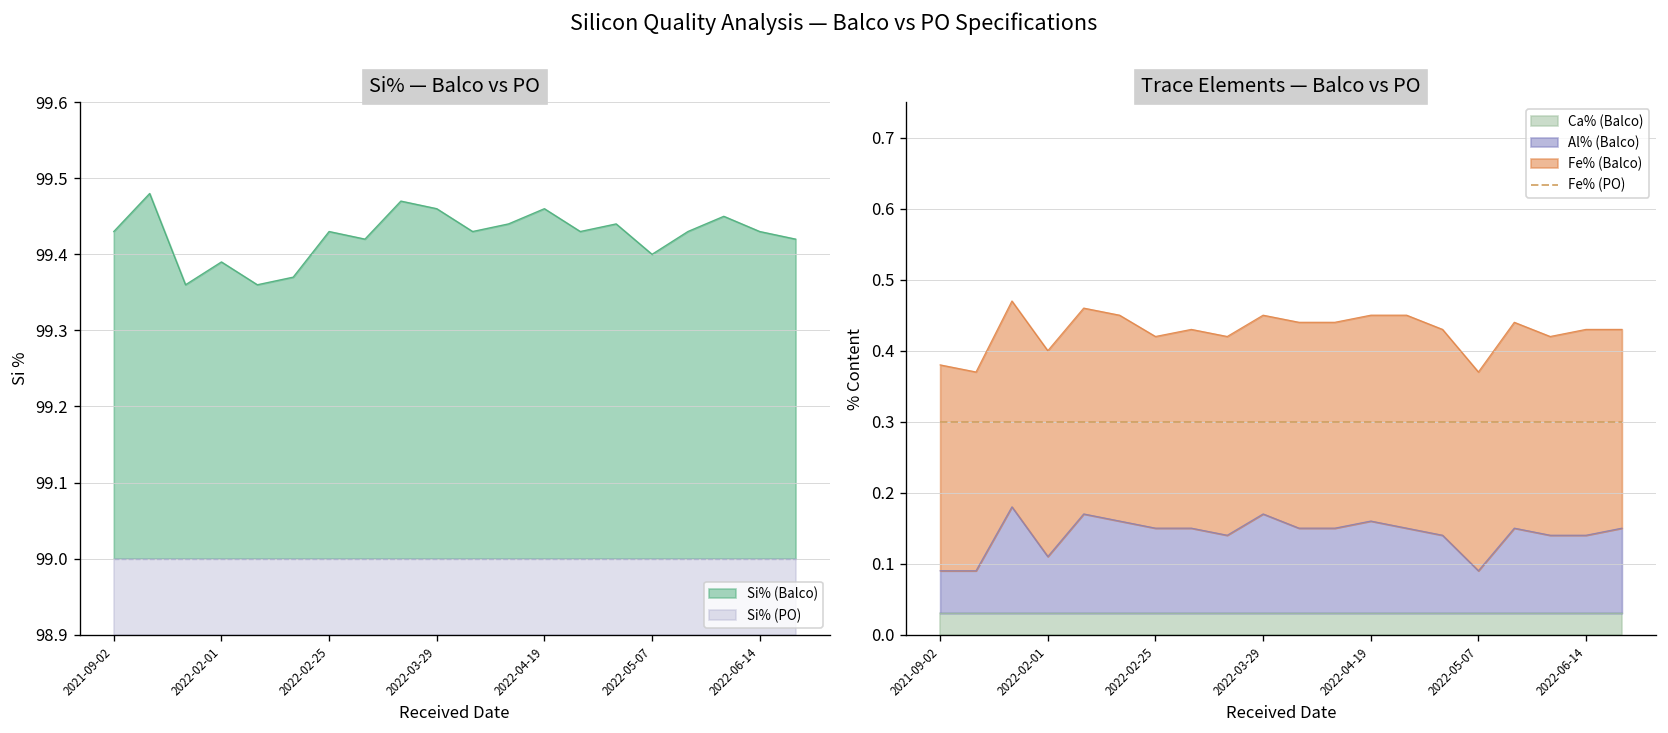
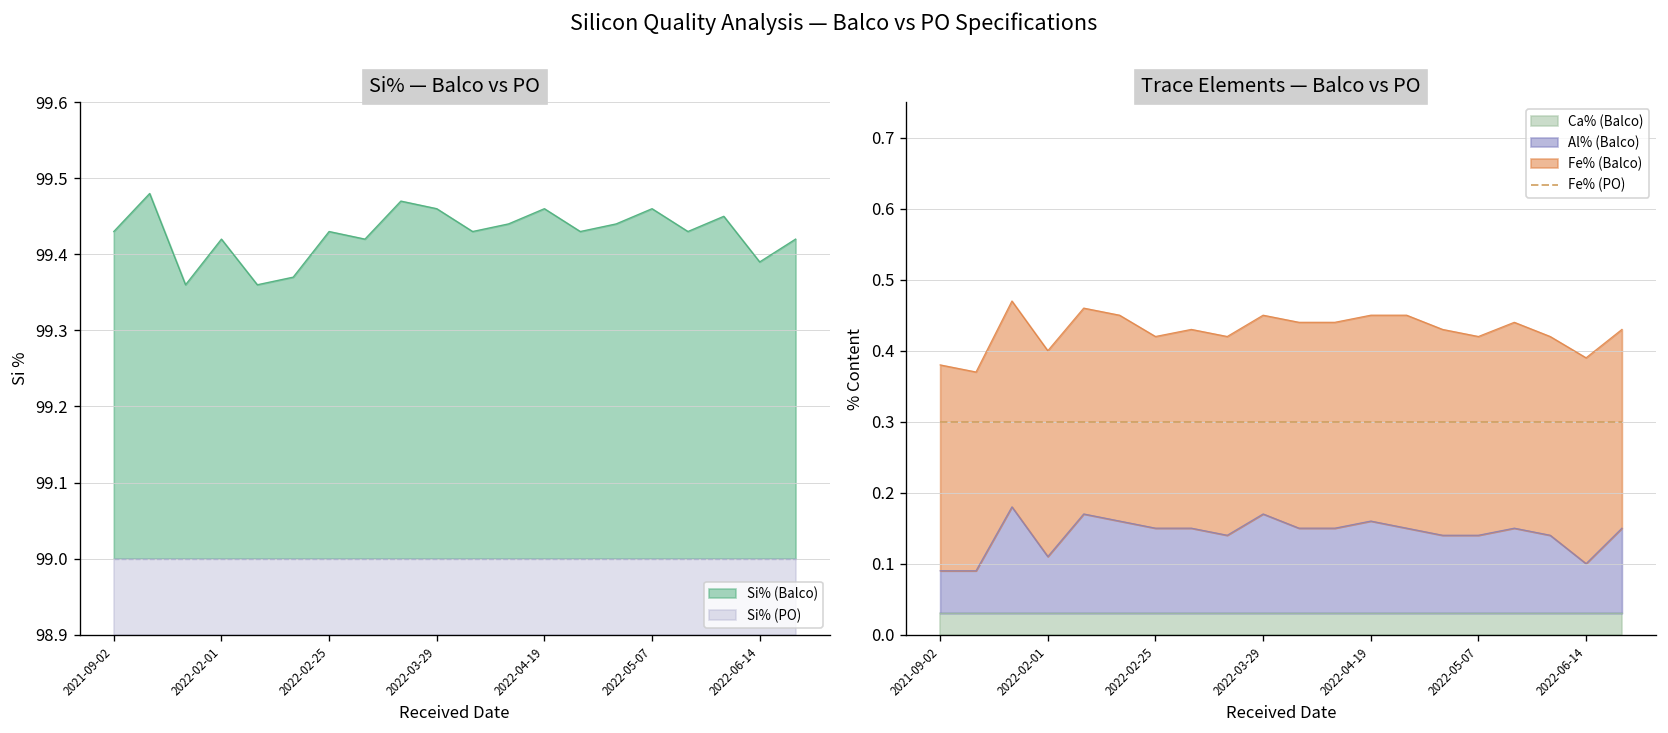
  {
    "Si% — Balco vs PO": {
      "Si% (Balco)": {
        "2021-09-02": 99.43,
-       "2022-02-01": 99.39,
+       "2022-02-01": 99.42,
        "2022-02-25": 99.43,
        "2022-03-29": 99.46,
        "2022-04-19": 99.46,
-       "2022-05-07": 99.40,
-       "2022-06-14": 99.43
+       "2022-05-07": 99.46,
+       "2022-06-14": 99.39
      },
      "Si% (PO)": {
        "2021-09-02": 99.00,
        "2022-02-01": 99.00,
        "2022-02-25": 99.00,
        "2022-03-29": 99.00,
        "2022-04-19": 99.00,
        "2022-05-07": 99.00,
        "2022-06-14": 99.00
      }
    },
    "Trace Elements — Balco vs PO": {
      "Ca% (Balco)": {
        "2021-09-02": 0.03,
        "2022-02-01": 0.03,
        "2022-02-25": 0.03,
        "2022-03-29": 0.03,
        "2022-04-19": 0.03,
        "2022-05-07": 0.03,
        "2022-06-14": 0.03
      },
      "Al% (Balco)": {
        "2021-09-02": 0.09,
        "2022-02-01": 0.11,
        "2022-02-25": 0.15,
        "2022-03-29": 0.17,
        "2022-04-19": 0.16,
-       "2022-05-07": 0.09,
-       "2022-06-14": 0.14
+       "2022-05-07": 0.14,
+       "2022-06-14": 0.10
      }
    }
  }
